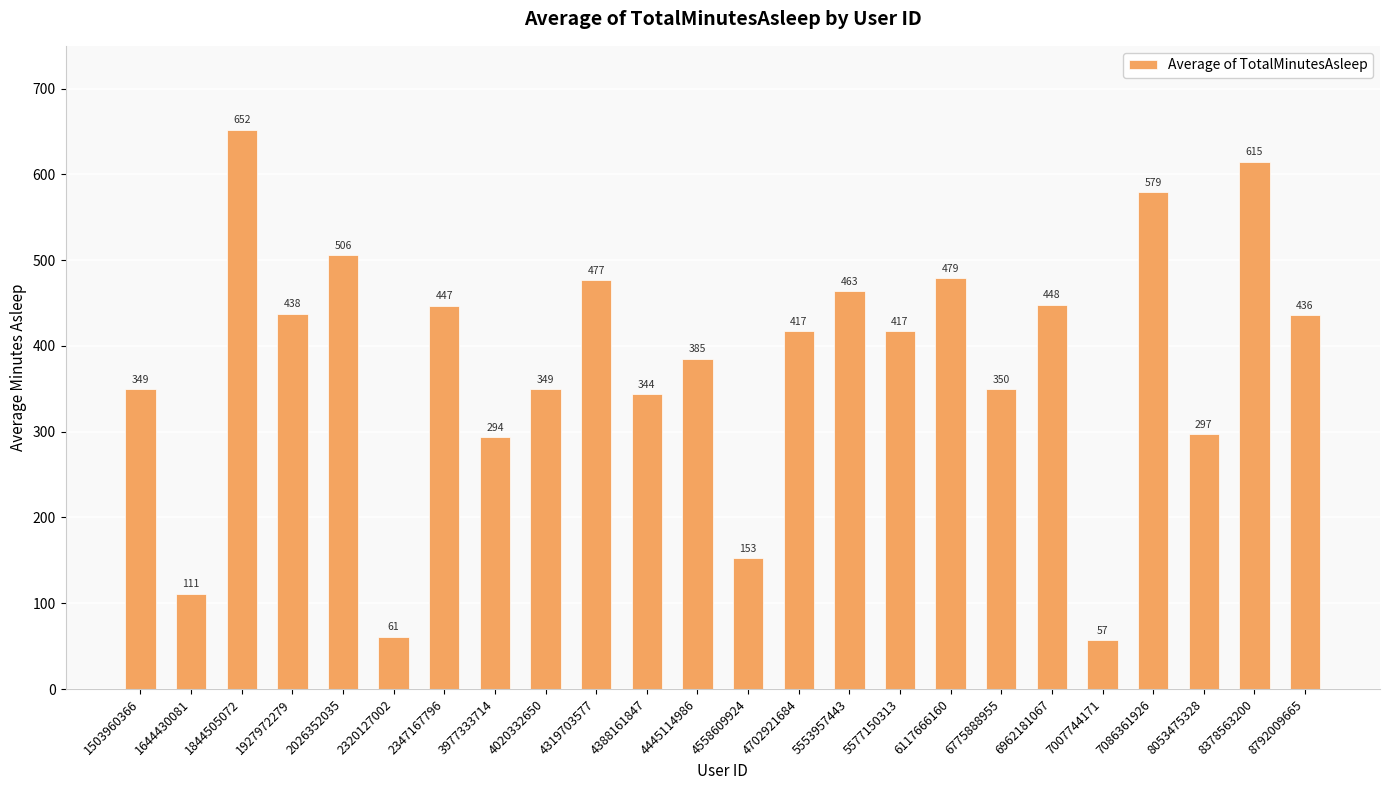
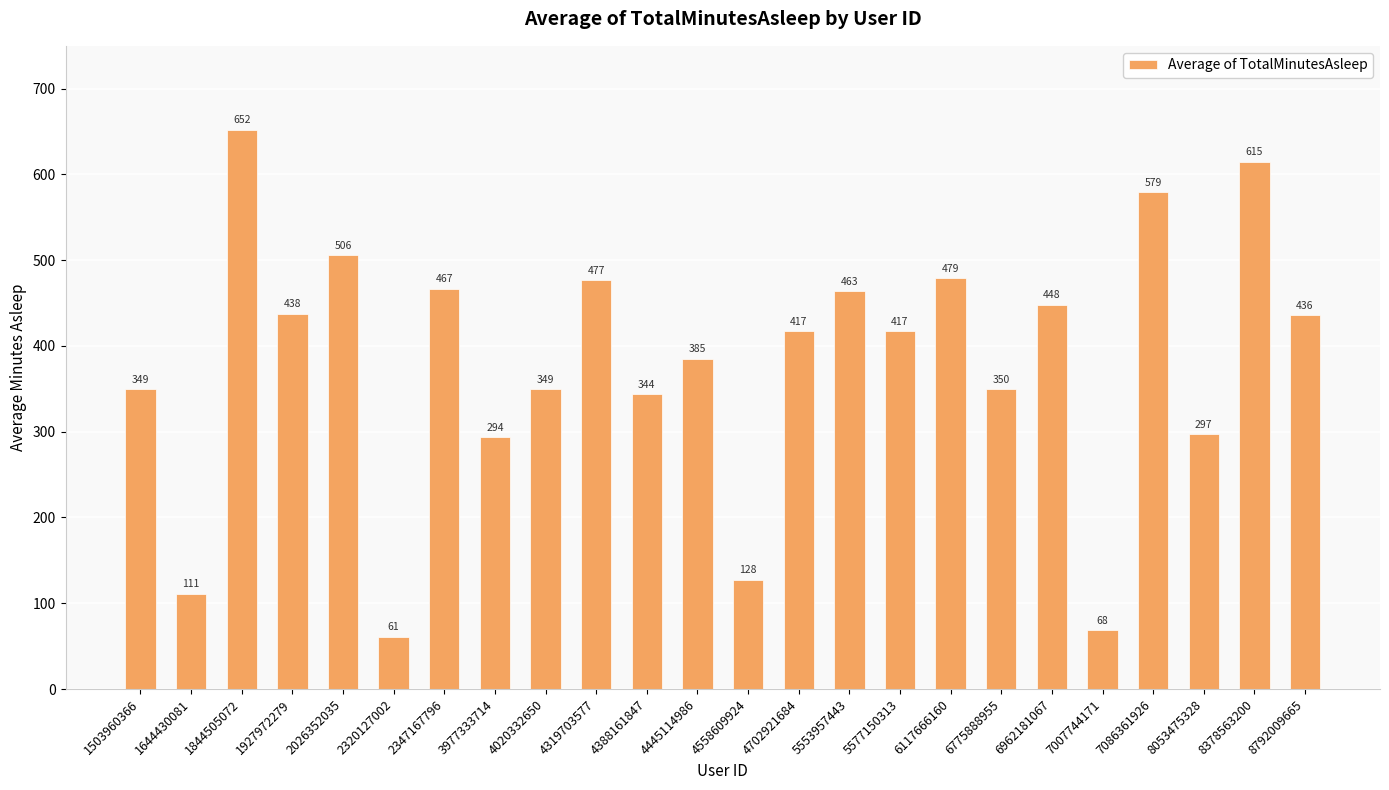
  {
    "1503960366": 349,
    "1644430081": 111,
    "1844505072": 652,
    "1927972279": 438,
    "2026352035": 506,
    "2320127002": 61,
-   "2347167796": 447,
+   "2347167796": 467,
    "3977333714": 294,
    "4020332650": 349,
    "4319703577": 477,
    "4388161847": 344,
    "4445114986": 385,
-   "4558609924": 153,
+   "4558609924": 128,
    "4702921684": 417,
    "5553957443": 463,
    "5577150313": 417,
    "6117666160": 479,
    "6775888955": 350,
    "6962181067": 448,
-   "7007744171": 57,
+   "7007744171": 68,
    "7086361926": 579,
    "8053475328": 297,
    "8378563200": 615,
    "8792009665": 436
  }
